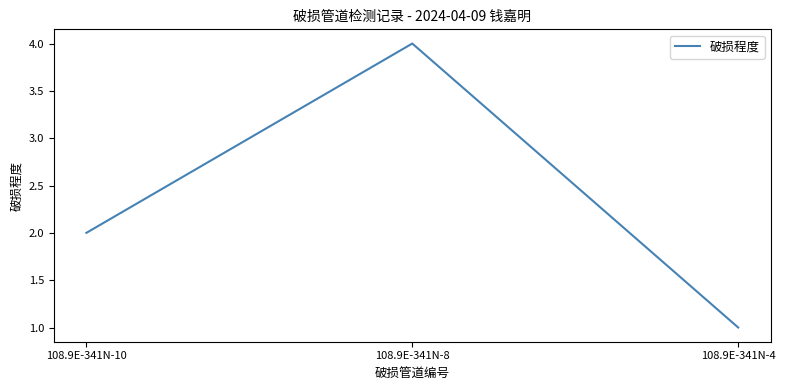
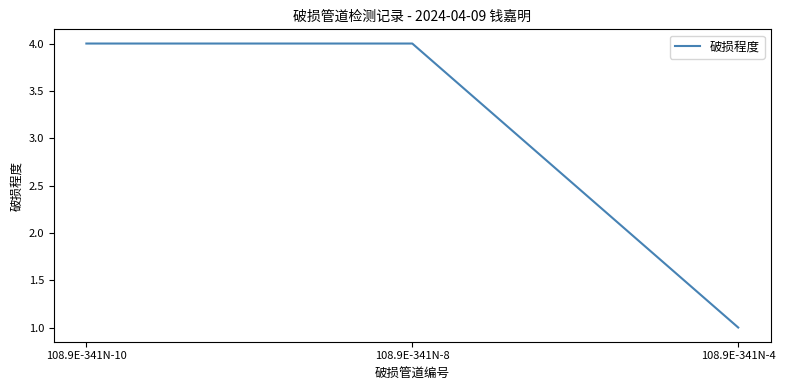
  {
-   "108.9E-341N-10": 2,
+   "108.9E-341N-10": 4,
    "108.9E-341N-8": 4,
    "108.9E-341N-4": 1
  }
